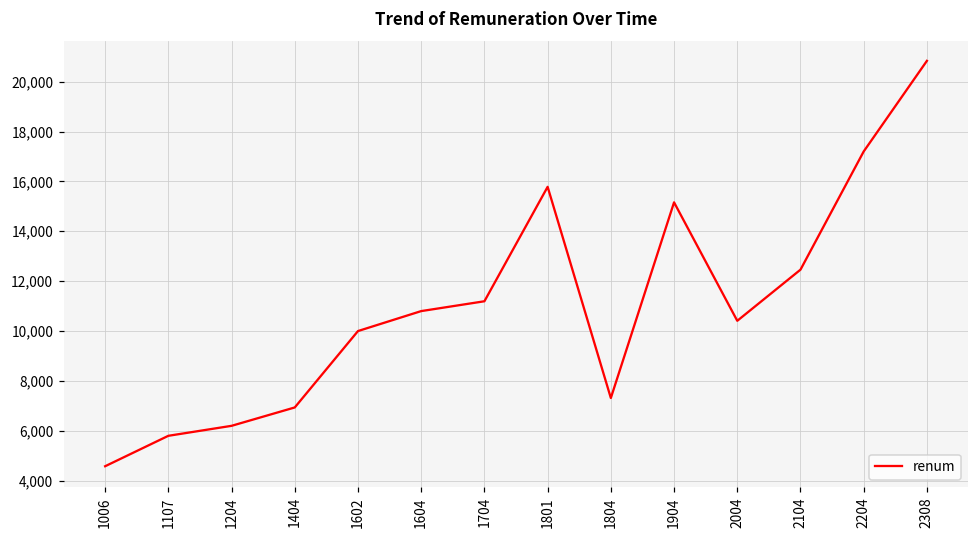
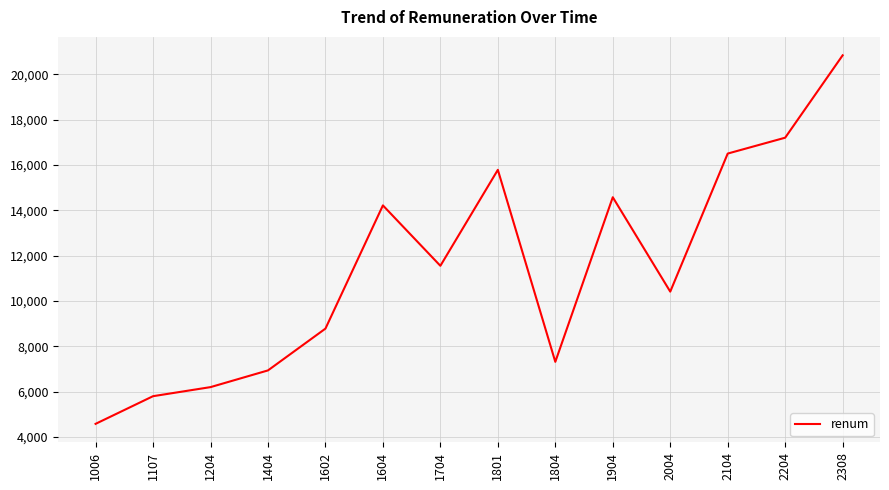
  {
    "1006": "4,600",
    "1107": "5,800",
    "1204": "6,200",
    "1404": "6,900",
-   "1602": "10,000",
-   "1604": "10,800",
-   "1704": "11,200",
+   "1602": "8,800",
+   "1604": "14,200",
+   "1704": "11,600",
    "1801": "15,800",
    "1804": "7,300",
-   "1904": "15,200",
+   "1904": "14,600",
    "2004": "10,400",
-   "2104": "12,500",
+   "2104": "16,500",
    "2204": "17,200",
    "2308": "20,800"
  }
